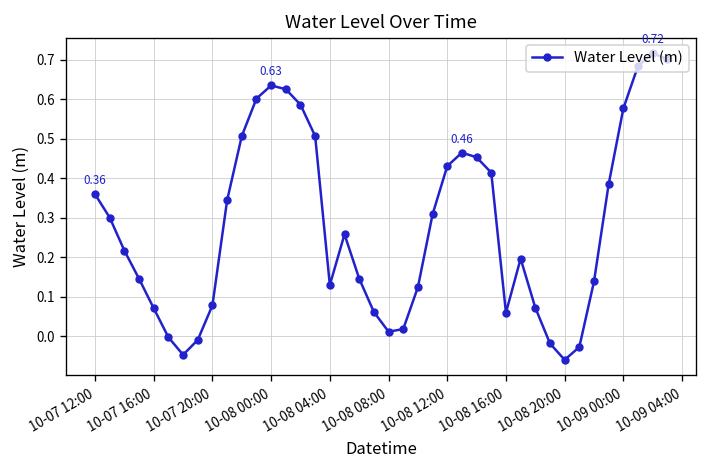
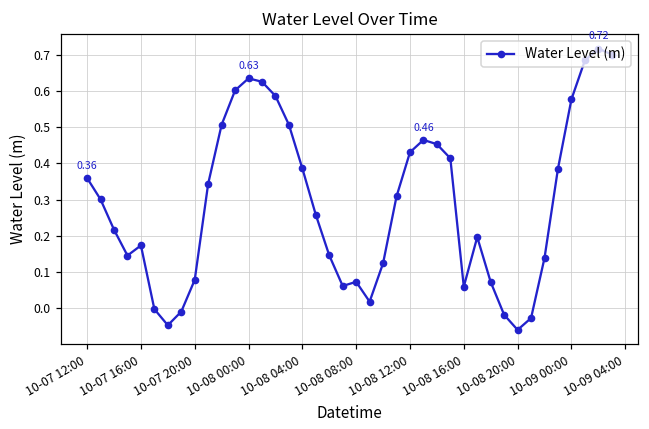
  {
-   "10-07 16:00": 0.07,
+   "10-07 16:00": 0.17,
    "10-07 20:00": 0.08,
-   "10-08 04:00": 0.13,
-   "10-08 08:00": 0.01,
+   "10-08 04:00": 0.39,
+   "10-08 08:00": 0.07,
    "10-08 12:00": 0.43,
    "10-08 16:00": 0.06,
    "10-08 20:00": -0.06,
    "10-09 00:00": 0.58
  }
